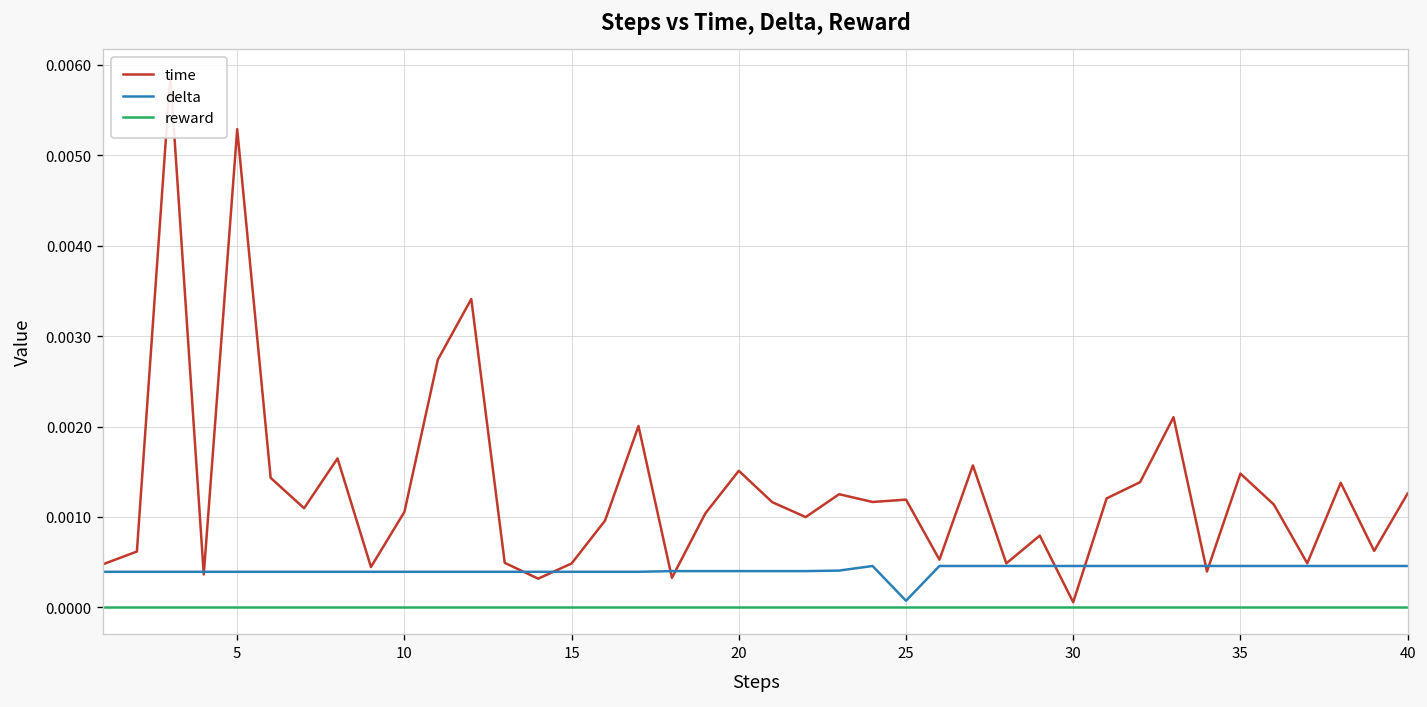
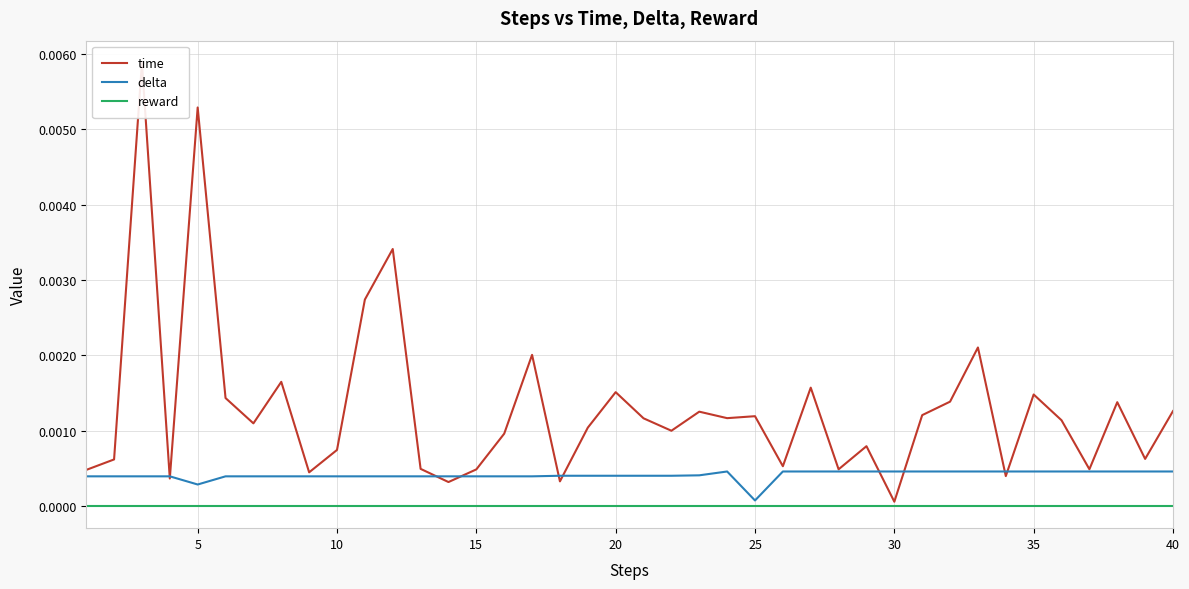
  {
    "time": {
      "5": 0.0053,
-     "10": 0.0011,
+     "10": 0.0007,
      "15": 0.0005,
      "20": 0.0015,
      "25": 0.0012,
      "30": 0.0001,
      "35": 0.0015,
      "40": 0.0013
    },
    "delta": {
-     "5": 0.0004,
+     "5": 0.0003,
      "10": 0.0004,
      "15": 0.0004,
      "20": 0.0004,
      "25": 0.0001,
      "30": 0.0005,
      "35": 0.0005,
      "40": 0.0005
    },
    "reward": {
      "5": 0.0000,
      "10": 0.0000,
      "15": 0.0000,
      "20": 0.0000,
      "25": 0.0000,
      "30": 0.0000,
      "35": 0.0000,
      "40": 0.0000
    }
  }
